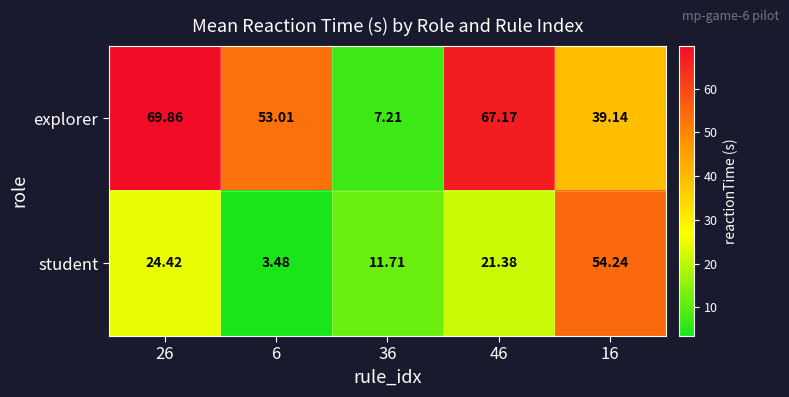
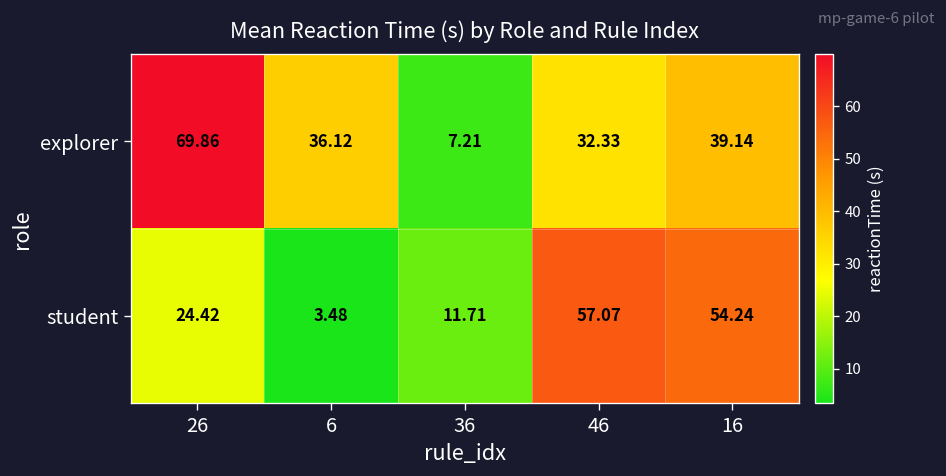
  {
    "explorer": {
      "26": 69.86,
-     "6": 53.01,
+     "6": 36.12,
      "36": 7.21,
-     "46": 67.17,
+     "46": 32.33,
      "16": 39.14
    },
    "student": {
      "26": 24.42,
      "6": 3.48,
      "36": 11.71,
-     "46": 21.38,
+     "46": 57.07,
      "16": 54.24
    }
  }
